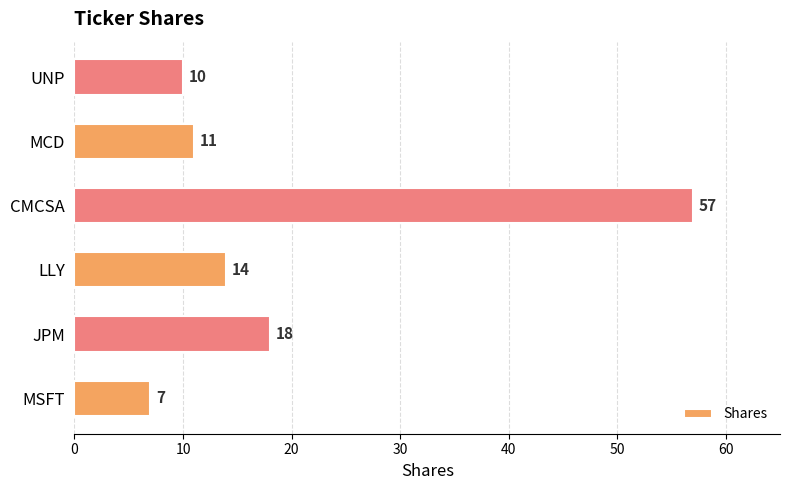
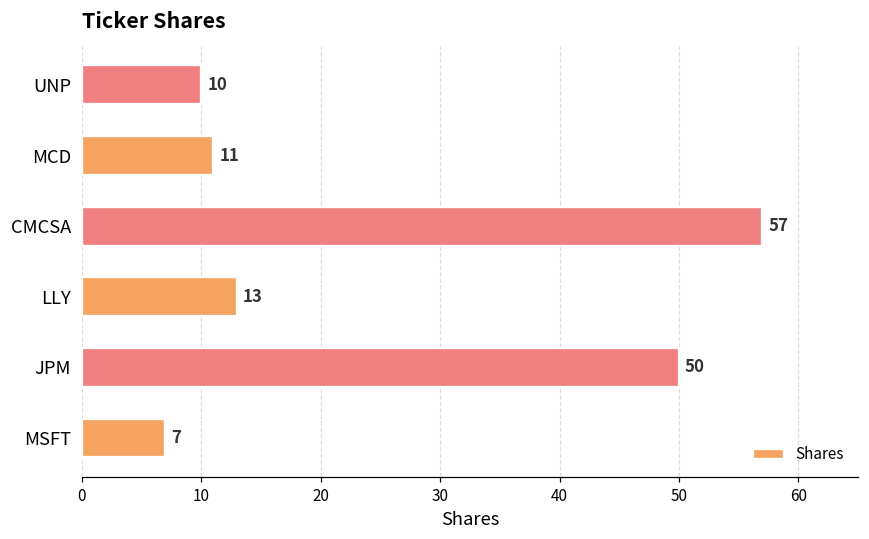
  {
    "UNP": 10,
    "MCD": 11,
    "CMCSA": 57,
-   "LLY": 14,
-   "JPM": 18,
+   "LLY": 13,
+   "JPM": 50,
    "MSFT": 7
  }
